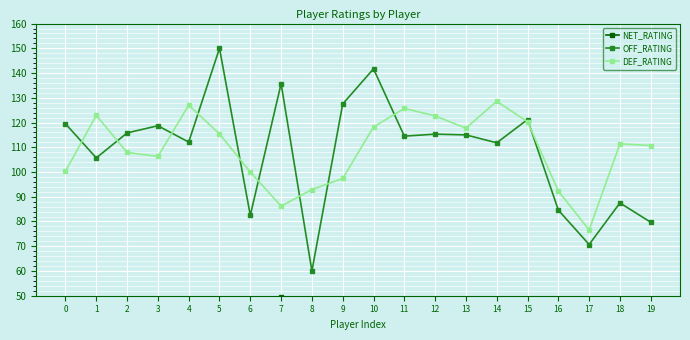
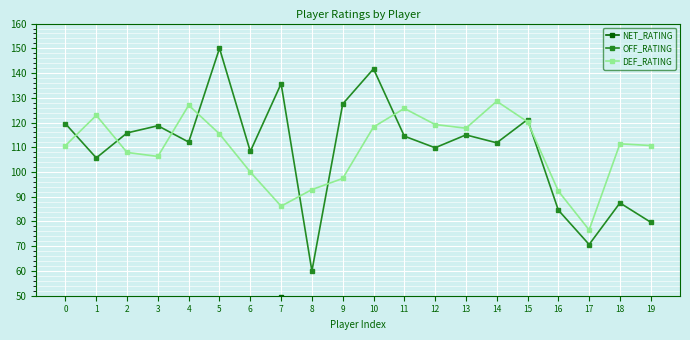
  {
    "NET_RATING": {
      "7": 50
    },
    "OFF_RATING": {
      "0": 120,
      "1": 106,
      "2": 116,
      "3": 119,
      "4": 112,
      "5": 150,
-     "6": 83,
+     "6": 108,
      "7": 136,
      "8": 60,
      "9": 128,
      "10": 142,
      "11": 115,
-     "12": 115,
+     "12": 110,
      "13": 115,
      "14": 112,
      "16": 85,
      "17": 71,
      "18": 88,
      "19": 80
    },
    "DEF_RATING": {
-     "0": 100,
+     "0": 111,
      "1": 123,
      "2": 108,
      "3": 106,
      "4": 127,
      "5": 115,
      "6": 100,
      "7": 86,
      "8": 93,
      "9": 97,
      "10": 118,
      "11": 126,
-     "12": 123,
+     "12": 119,
      "13": 118,
      "14": 129,
      "16": 92,
      "17": 77,
      "18": 111,
      "19": 111
    }
  }
